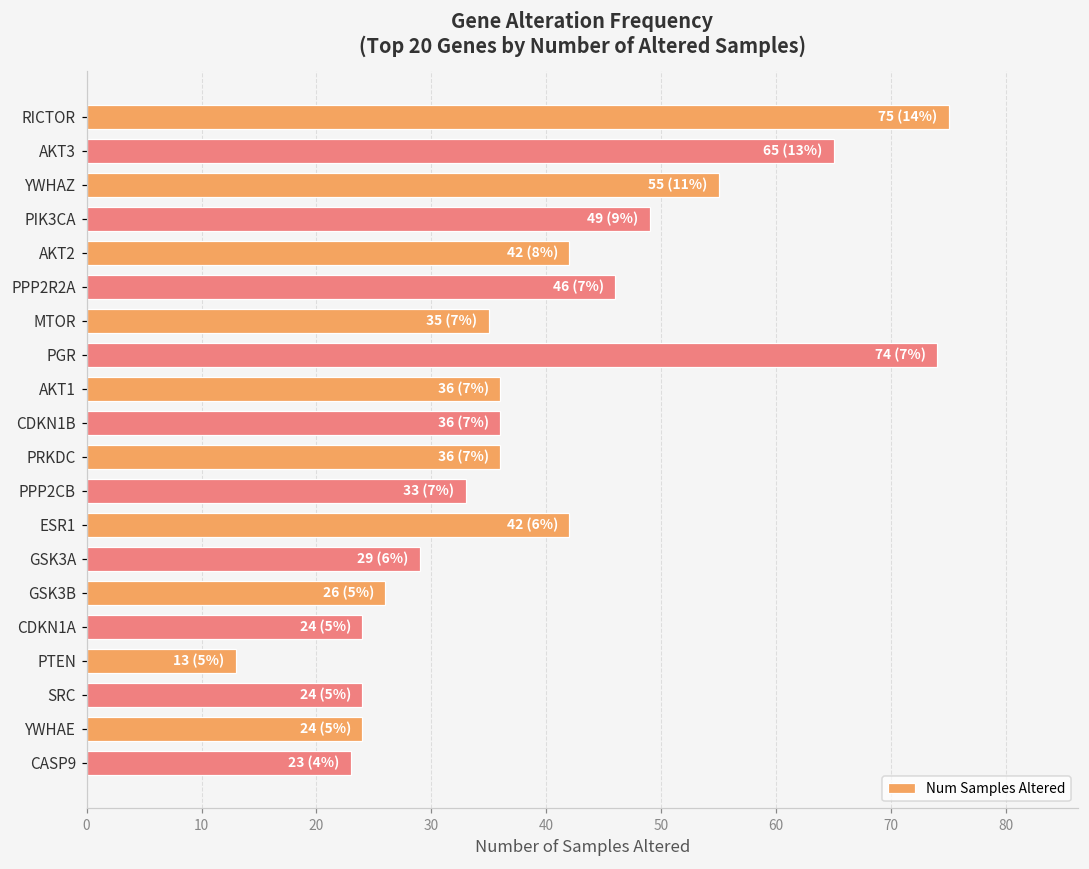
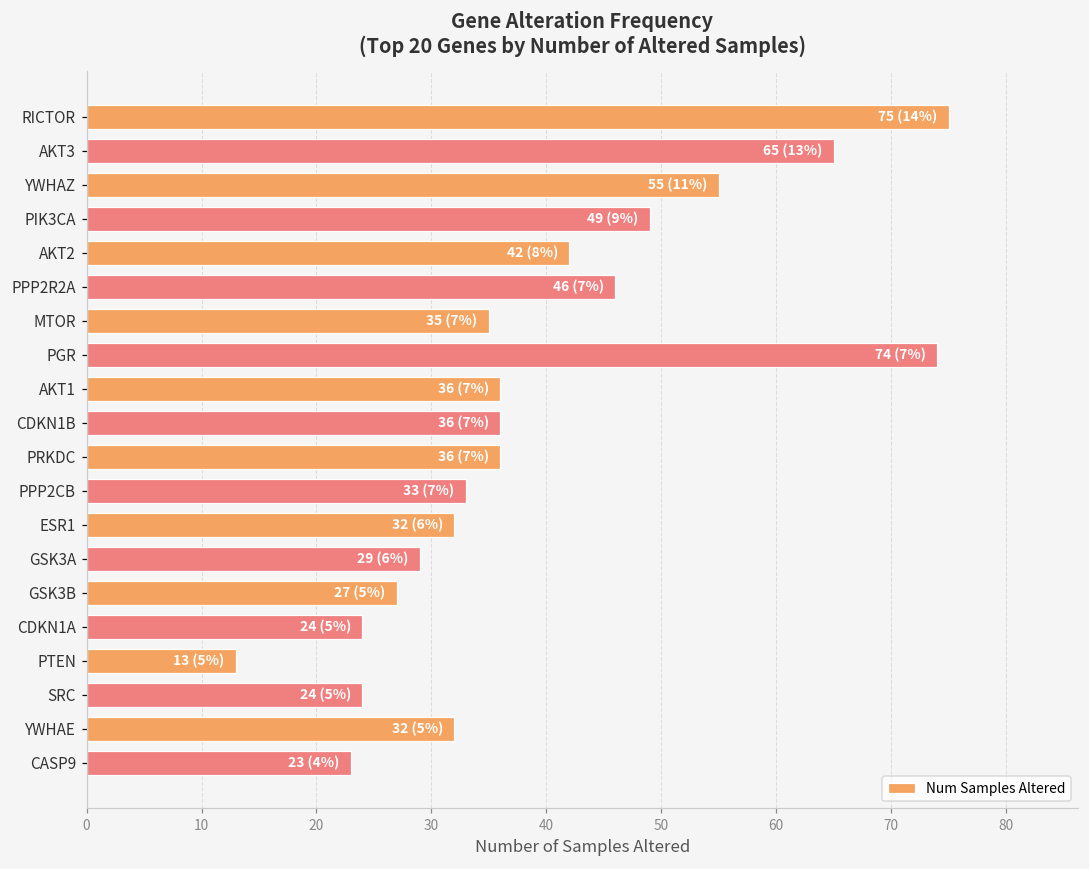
  {
    "RICTOR": 75,
    "AKT3": 65,
    "YWHAZ": 55,
    "PIK3CA": 49,
    "AKT2": 42,
    "PPP2R2A": 46,
    "MTOR": 35,
    "PGR": 74,
    "AKT1": 36,
    "CDKN1B": 36,
    "PRKDC": 36,
    "PPP2CB": 33,
-   "ESR1": 42,
+   "ESR1": 32,
    "GSK3A": 29,
-   "GSK3B": 26,
+   "GSK3B": 27,
    "CDKN1A": 24,
    "PTEN": 13,
    "SRC": 24,
-   "YWHAE": 24,
+   "YWHAE": 32,
    "CASP9": 23
  }
